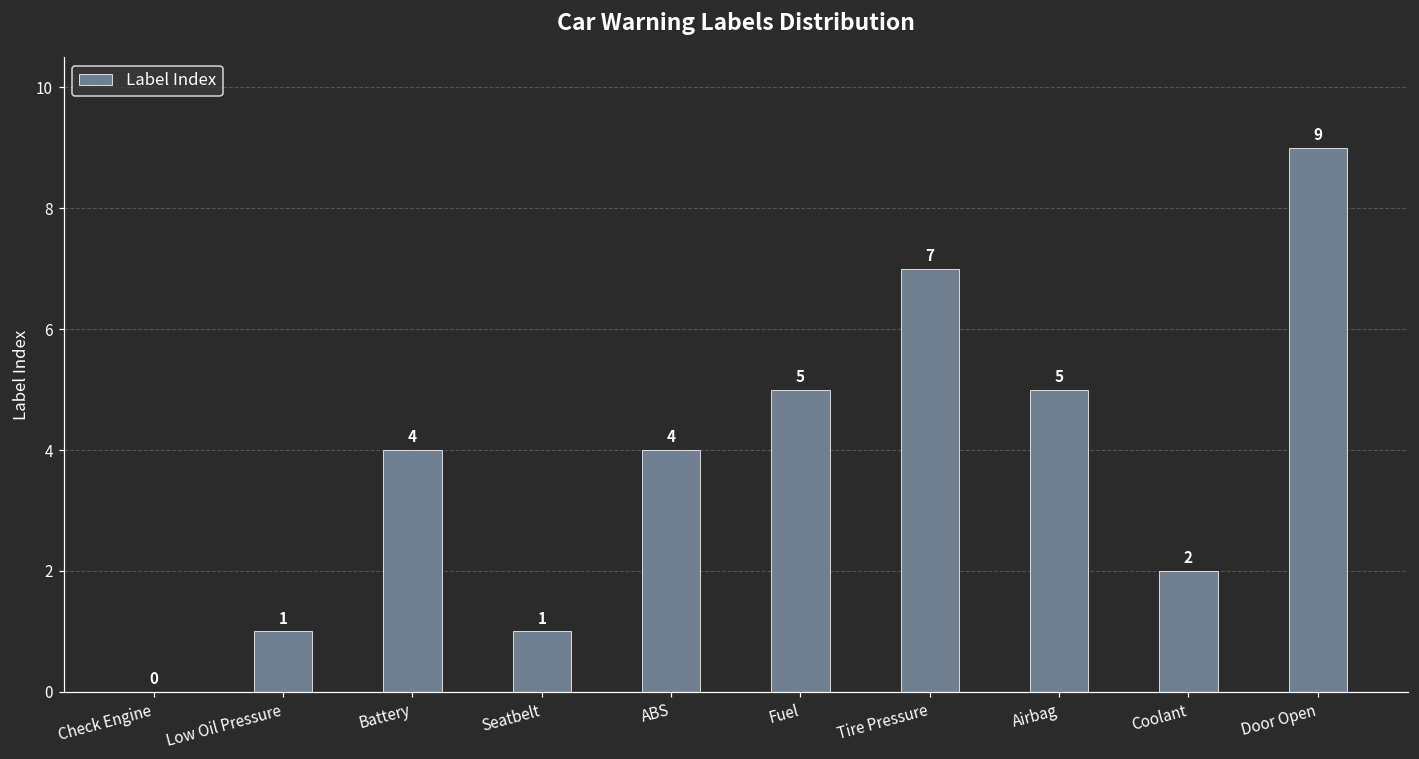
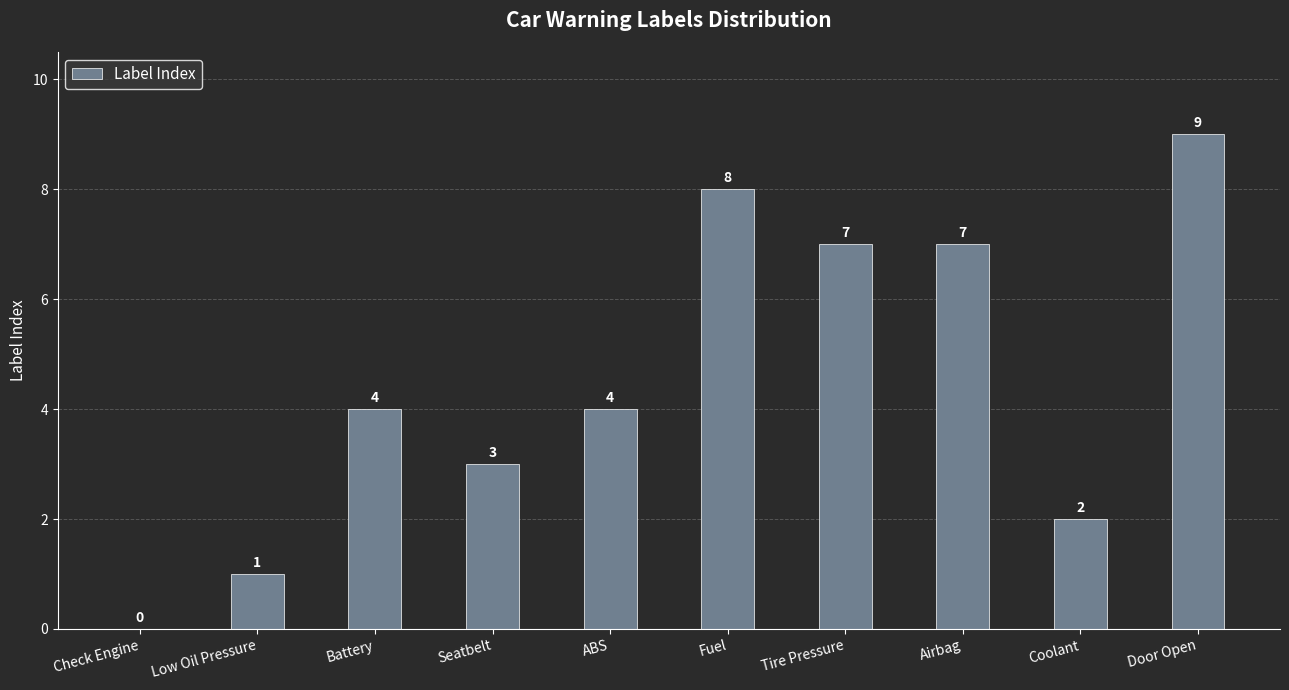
  {
    "Check Engine": 0,
    "Low Oil Pressure": 1,
    "Battery": 4,
-   "Seatbelt": 1,
+   "Seatbelt": 3,
    "ABS": 4,
-   "Fuel": 5,
+   "Fuel": 8,
    "Tire Pressure": 7,
-   "Airbag": 5,
+   "Airbag": 7,
    "Coolant": 2,
    "Door Open": 9
  }
